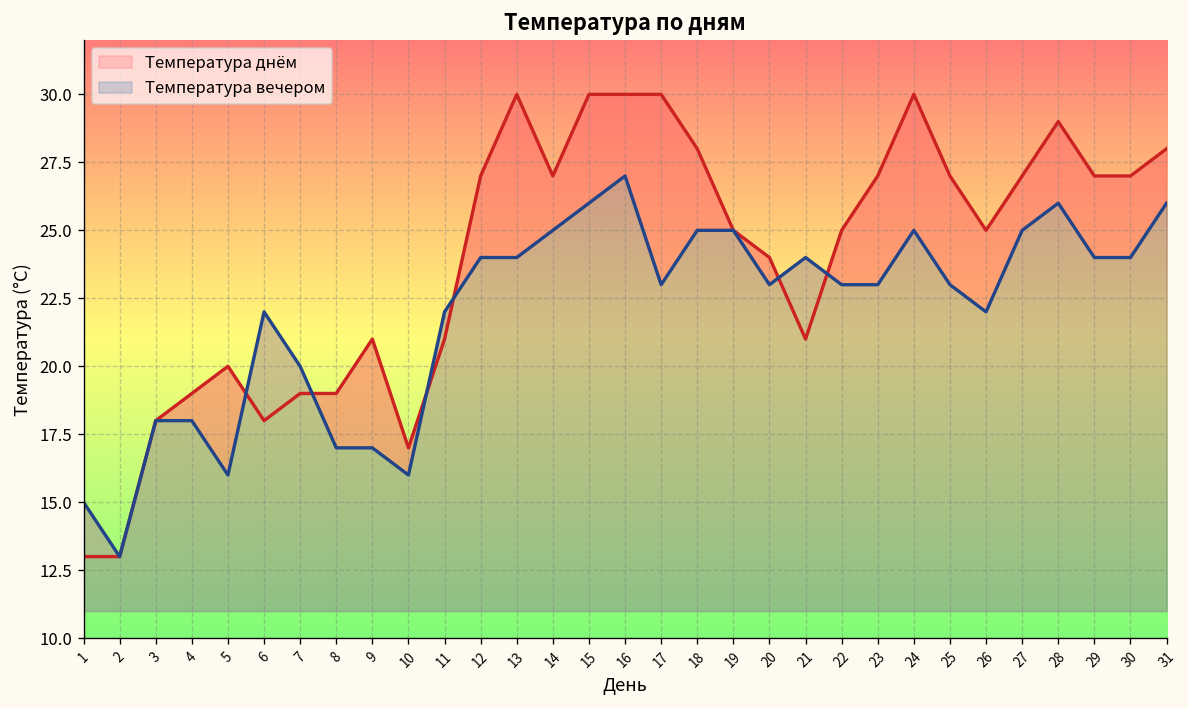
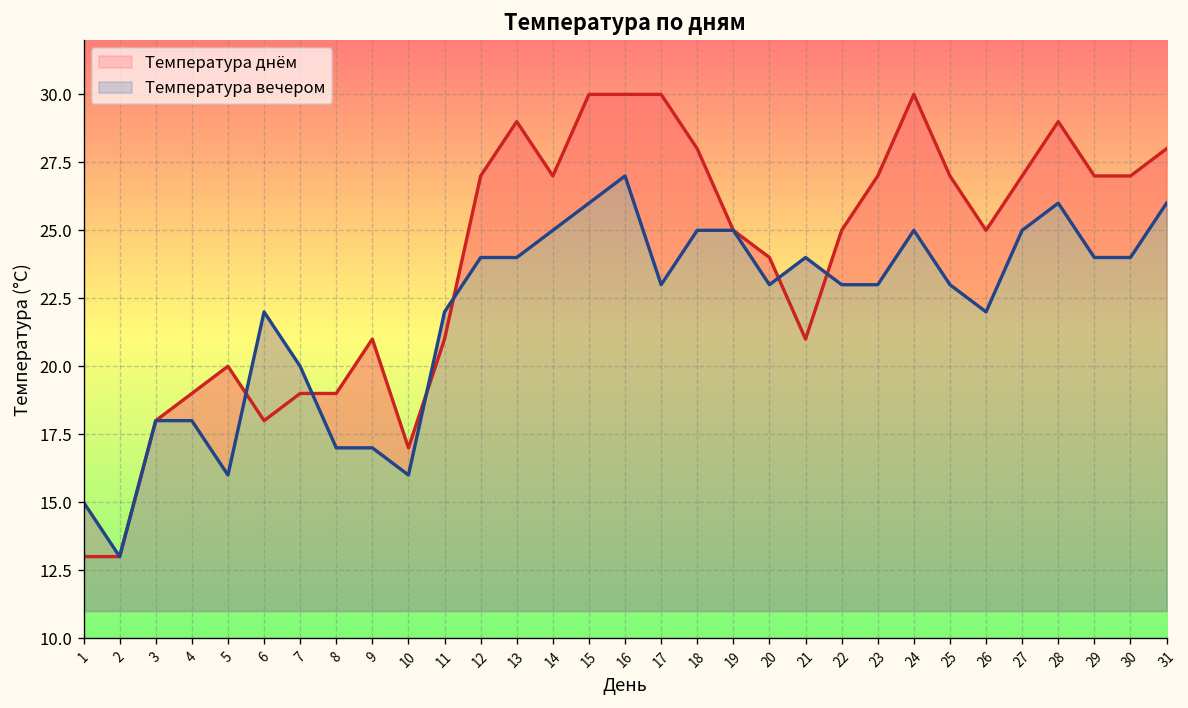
  {
    "Температура днём": {
      "1": 13,
      "4": 19,
      "5": 20,
      "6": 18,
      "7": 19,
      "8": 19,
      "9": 21,
      "10": 17,
      "11": 21,
      "12": 27,
-     "13": 30,
+     "13": 29,
      "14": 27,
      "15": 30,
      "16": 30,
      "17": 30,
      "18": 28,
      "20": 24,
      "21": 21,
      "22": 25,
      "23": 27,
      "24": 30,
      "25": 27,
      "26": 25,
      "27": 27,
      "28": 29,
      "29": 27,
      "30": 27,
      "31": 28
    },
    "Температура вечером": {
      "1": 15,
      "4": 18,
      "5": 16,
      "6": 22,
      "7": 20,
      "8": 17,
      "9": 17,
      "10": 16,
      "11": 22,
      "12": 24,
      "13": 24,
      "14": 25,
      "15": 26,
      "16": 27,
      "17": 23,
      "18": 25,
      "20": 23,
      "21": 24,
      "22": 23,
      "23": 23,
      "24": 25,
      "25": 23,
      "26": 22,
      "27": 25,
      "28": 26,
      "29": 24,
      "30": 24,
      "31": 26
    }
  }
